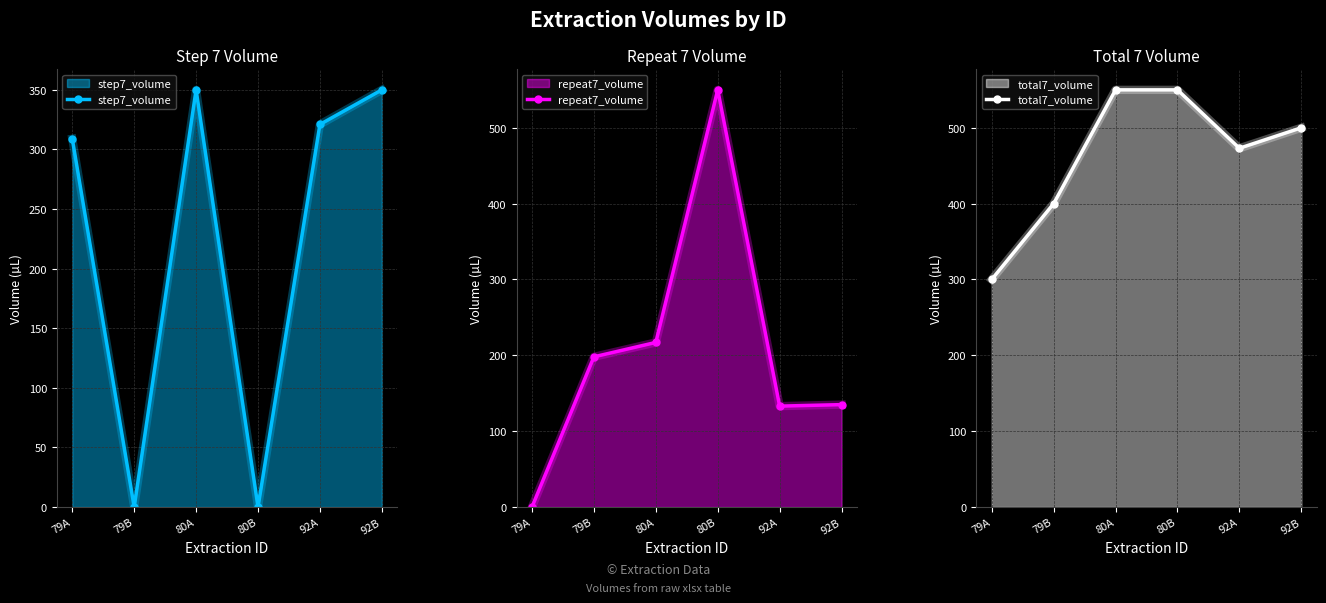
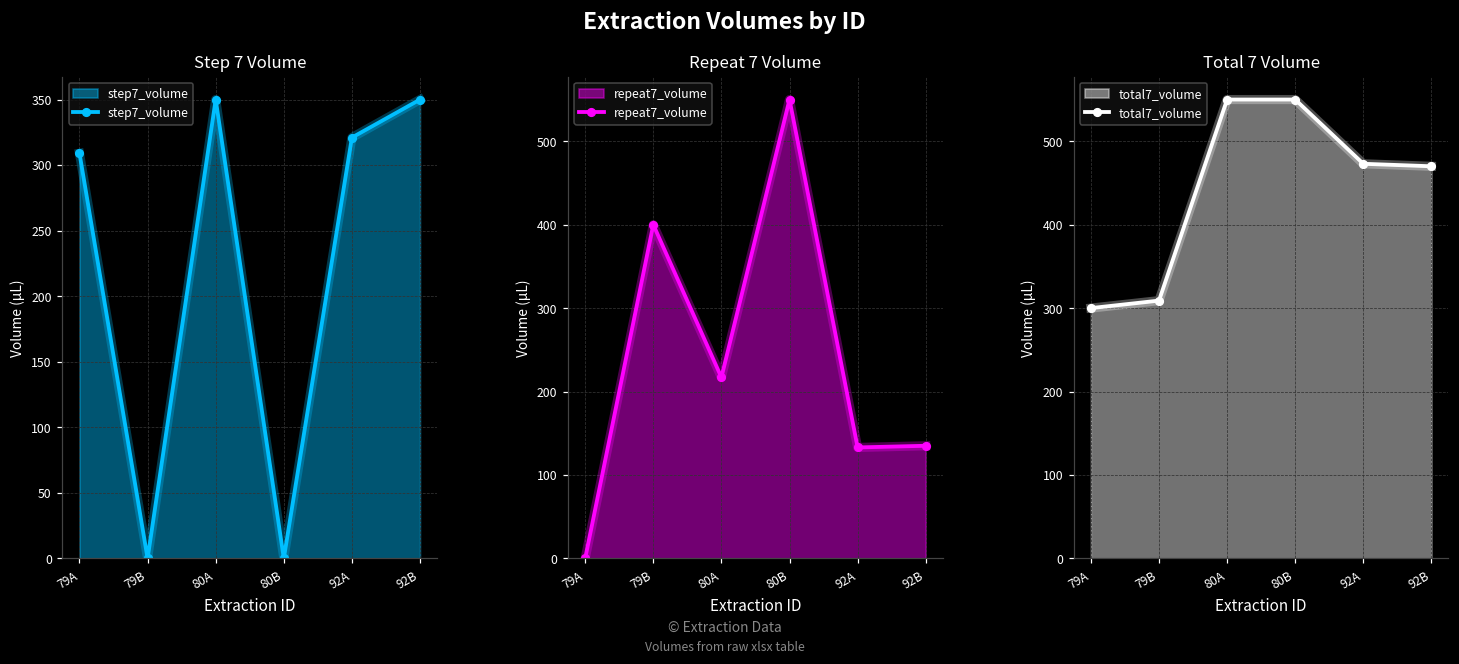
  {
    "Step 7 Volume": {
      "79A": 309,
      "79B": 0,
      "80A": 350,
      "80B": 0,
      "92A": 321,
      "92B": 350
    },
    "Repeat 7 Volume": {
      "79A": 0,
-     "79B": 200,
+     "79B": 400,
      "80A": 220,
      "80B": 550,
      "92A": 130,
      "92B": 140
    },
    "Total 7 Volume": {
      "79A": 300,
-     "79B": 400,
+     "79B": 310,
      "80A": 550,
      "80B": 550,
      "92A": 470,
-     "92B": 500
+     "92B": 470
    }
  }
